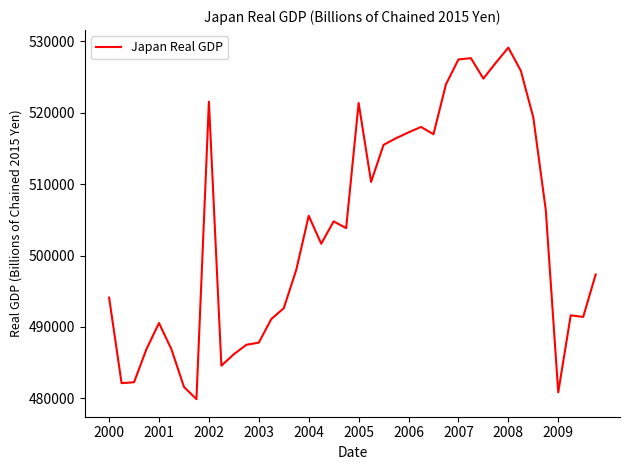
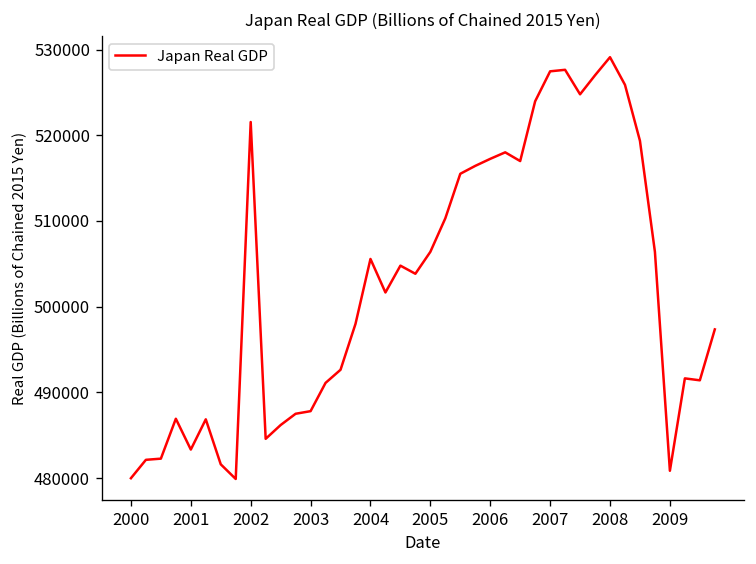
  {
-   "2000": 494000,
-   "2001": 491000,
+   "2000": 480000,
+   "2001": 483000,
    "2002": 522000,
    "2003": 488000,
    "2004": 506000,
-   "2005": 521000,
+   "2005": 506000,
    "2006": 517000,
    "2007": 527000,
    "2008": 529000,
    "2009": 481000
  }
